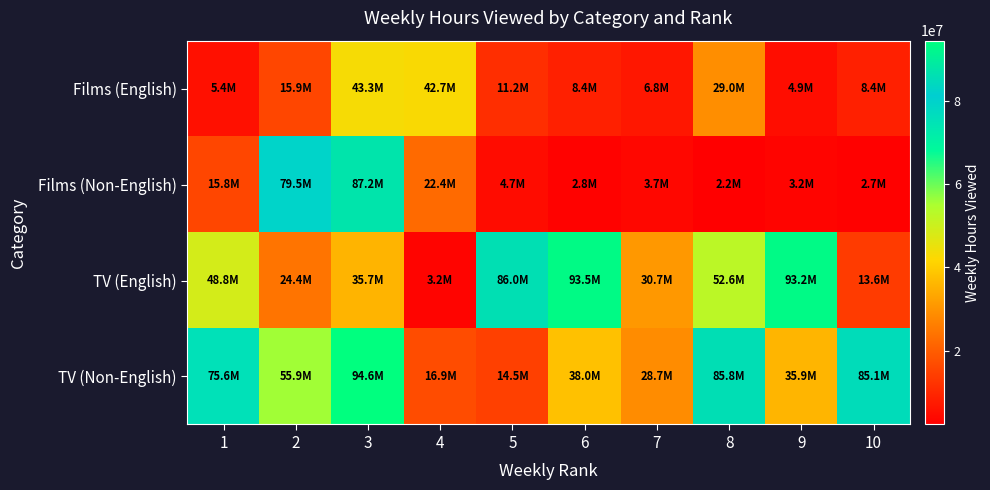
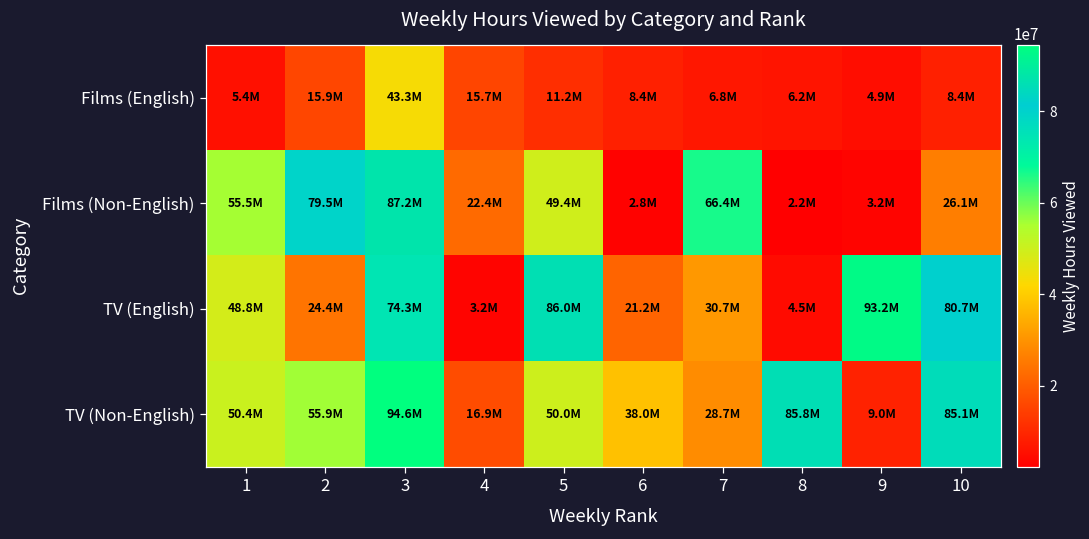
  {
    "Films (English)": {
      "1": "5.4M",
      "2": "15.9M",
      "3": "43.3M",
-     "4": "42.7M",
+     "4": "15.7M",
      "5": "11.2M",
      "6": "8.4M",
      "7": "6.8M",
-     "8": "29.0M",
+     "8": "6.2M",
      "9": "4.9M",
      "10": "8.4M"
    },
    "Films (Non-English)": {
-     "1": "15.8M",
+     "1": "55.5M",
      "2": "79.5M",
      "3": "87.2M",
      "4": "22.4M",
-     "5": "4.7M",
+     "5": "49.4M",
      "6": "2.8M",
-     "7": "3.7M",
+     "7": "66.4M",
      "8": "2.2M",
      "9": "3.2M",
-     "10": "2.7M"
+     "10": "26.1M"
    },
    "TV (English)": {
      "1": "48.8M",
      "2": "24.4M",
-     "3": "35.7M",
+     "3": "74.3M",
      "4": "3.2M",
      "5": "86.0M",
-     "6": "93.5M",
+     "6": "21.2M",
      "7": "30.7M",
-     "8": "52.6M",
+     "8": "4.5M",
      "9": "93.2M",
-     "10": "13.6M"
+     "10": "80.7M"
    },
    "TV (Non-English)": {
-     "1": "75.6M",
+     "1": "50.4M",
      "2": "55.9M",
      "3": "94.6M",
      "4": "16.9M",
-     "5": "14.5M",
+     "5": "50.0M",
      "6": "38.0M",
      "7": "28.7M",
      "8": "85.8M",
-     "9": "35.9M",
+     "9": "9.0M",
      "10": "85.1M"
    }
  }
